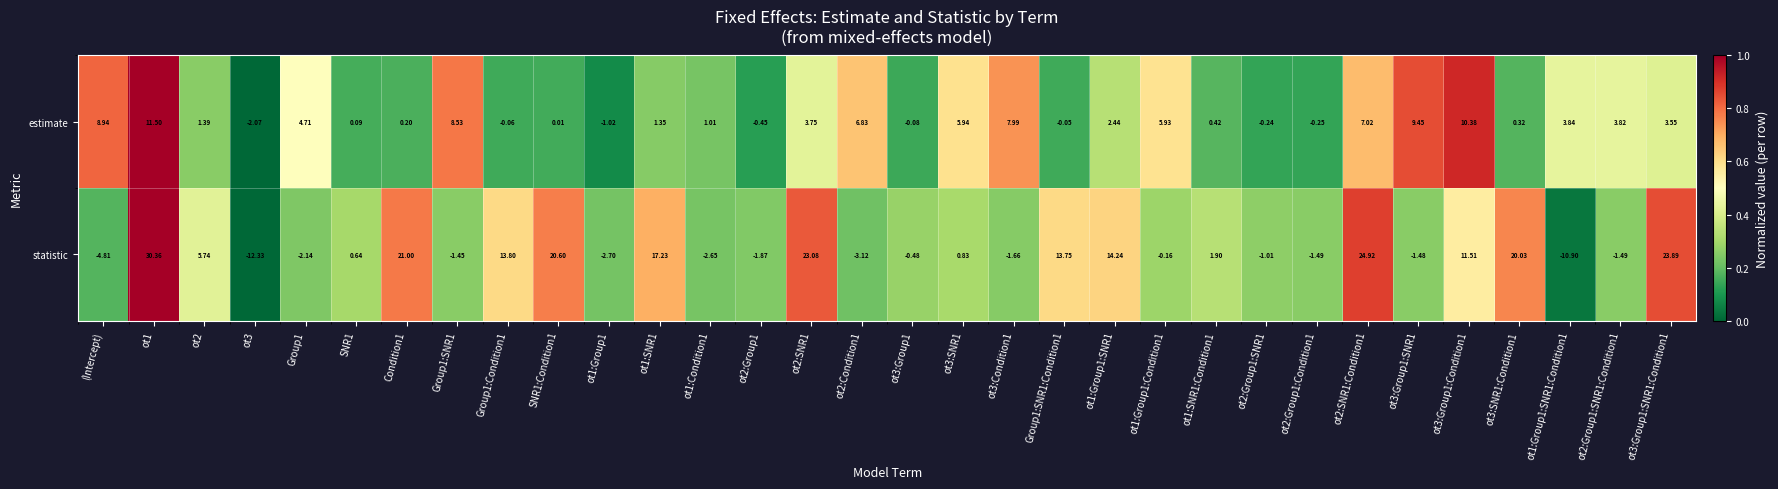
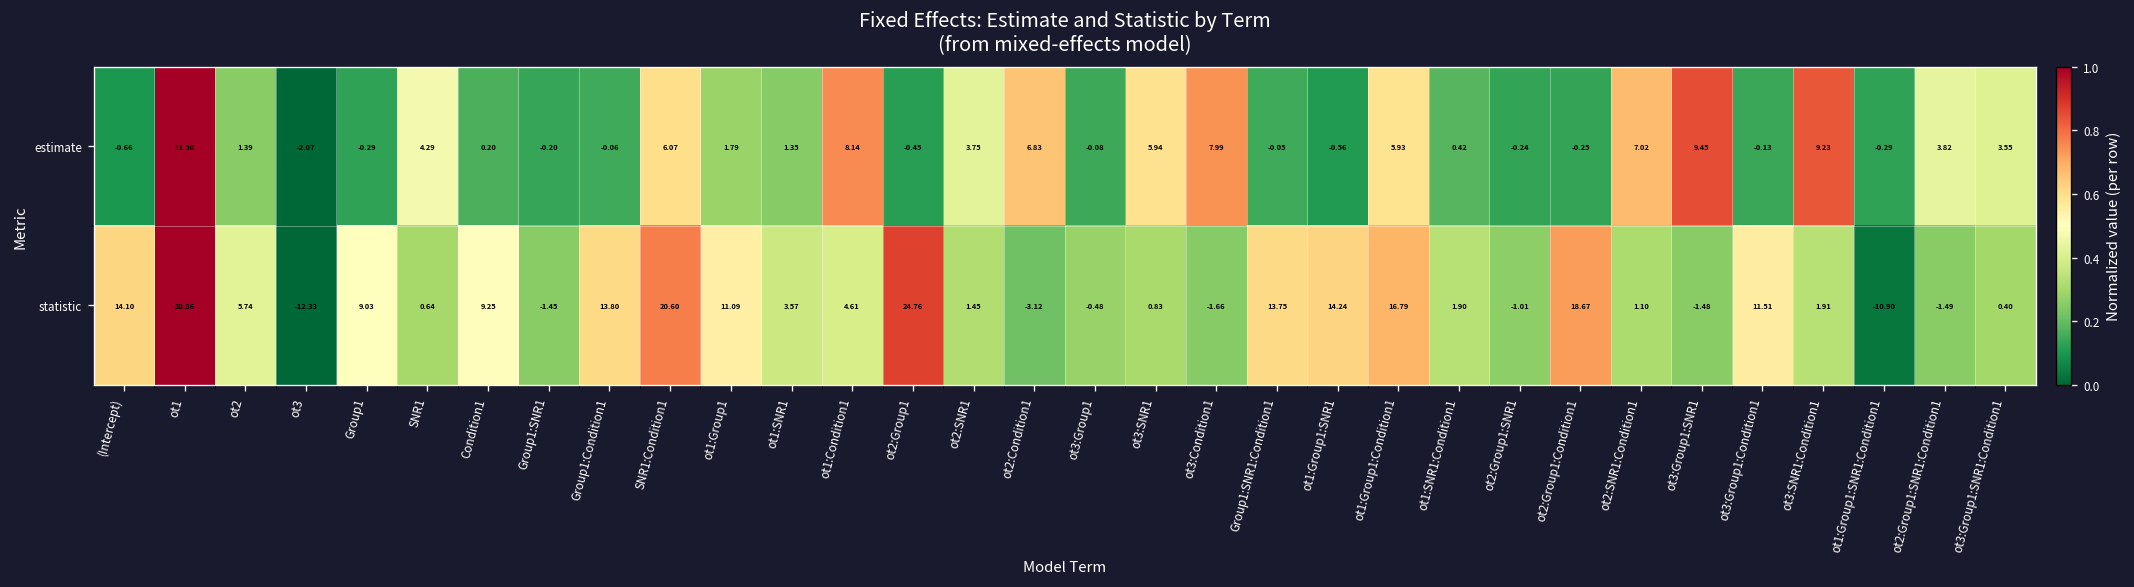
  {
    "estimate": {
-     "(Intercept)": 8.94,
+     "(Intercept)": -0.66,
      "ot1": 11.50,
      "ot2": 1.39,
      "ot3": -2.07,
-     "Group1": 4.71,
-     "SNR1": 0.09,
+     "Group1": -0.29,
+     "SNR1": 4.29,
      "Condition1": 0.20,
-     "Group1:SNR1": 8.53,
+     "Group1:SNR1": -0.20,
      "Group1:Condition1": -0.06,
-     "SNR1:Condition1": 0.01,
-     "ot1:Group1": -1.02,
+     "SNR1:Condition1": 6.07,
+     "ot1:Group1": 1.79,
      "ot1:SNR1": 1.35,
-     "ot1:Condition1": 1.01,
+     "ot1:Condition1": 8.14,
      "ot2:Group1": -0.45,
      "ot2:SNR1": 3.75,
      "ot2:Condition1": 6.83,
      "ot3:Group1": -0.08,
      "ot3:SNR1": 5.94,
      "ot3:Condition1": 7.99,
      "Group1:SNR1:Condition1": -0.05,
-     "ot1:Group1:SNR1": 2.44,
+     "ot1:Group1:SNR1": -0.56,
      "ot1:Group1:Condition1": 5.93,
      "ot1:SNR1:Condition1": 0.42,
      "ot2:Group1:SNR1": -0.24,
      "ot2:Group1:Condition1": -0.25,
      "ot2:SNR1:Condition1": 7.02,
      "ot3:Group1:SNR1": 9.45,
-     "ot3:Group1:Condition1": 10.38,
-     "ot3:SNR1:Condition1": 0.32,
-     "ot1:Group1:SNR1:Condition1": 3.84,
+     "ot3:Group1:Condition1": -0.13,
+     "ot3:SNR1:Condition1": 9.23,
+     "ot1:Group1:SNR1:Condition1": -0.29,
      "ot2:Group1:SNR1:Condition1": 3.82,
      "ot3:Group1:SNR1:Condition1": 3.55
    },
    "statistic": {
-     "(Intercept)": -4.81,
+     "(Intercept)": 14.10,
      "ot1": 30.36,
      "ot2": 5.74,
      "ot3": -12.33,
-     "Group1": -2.14,
+     "Group1": 9.03,
      "SNR1": 0.64,
-     "Condition1": 21.00,
+     "Condition1": 9.25,
      "Group1:SNR1": -1.45,
      "Group1:Condition1": 13.80,
      "SNR1:Condition1": 20.60,
-     "ot1:Group1": -2.70,
-     "ot1:SNR1": 17.23,
-     "ot1:Condition1": -2.65,
-     "ot2:Group1": -1.87,
-     "ot2:SNR1": 23.08,
+     "ot1:Group1": 11.09,
+     "ot1:SNR1": 3.57,
+     "ot1:Condition1": 4.61,
+     "ot2:Group1": 24.76,
+     "ot2:SNR1": 1.45,
      "ot2:Condition1": -3.12,
      "ot3:Group1": -0.48,
      "ot3:SNR1": 0.83,
      "ot3:Condition1": -1.66,
      "Group1:SNR1:Condition1": 13.75,
      "ot1:Group1:SNR1": 14.24,
-     "ot1:Group1:Condition1": -0.16,
+     "ot1:Group1:Condition1": 16.79,
      "ot1:SNR1:Condition1": 1.90,
      "ot2:Group1:SNR1": -1.01,
-     "ot2:Group1:Condition1": -1.49,
-     "ot2:SNR1:Condition1": 24.92,
+     "ot2:Group1:Condition1": 18.67,
+     "ot2:SNR1:Condition1": 1.10,
      "ot3:Group1:SNR1": -1.48,
      "ot3:Group1:Condition1": 11.51,
-     "ot3:SNR1:Condition1": 20.03,
+     "ot3:SNR1:Condition1": 1.91,
      "ot1:Group1:SNR1:Condition1": -10.90,
      "ot2:Group1:SNR1:Condition1": -1.49,
-     "ot3:Group1:SNR1:Condition1": 23.89
+     "ot3:Group1:SNR1:Condition1": 0.40
    }
  }
